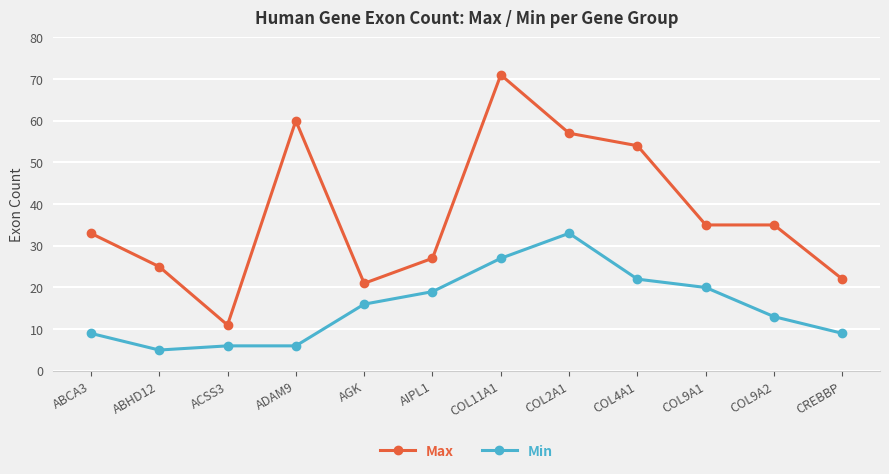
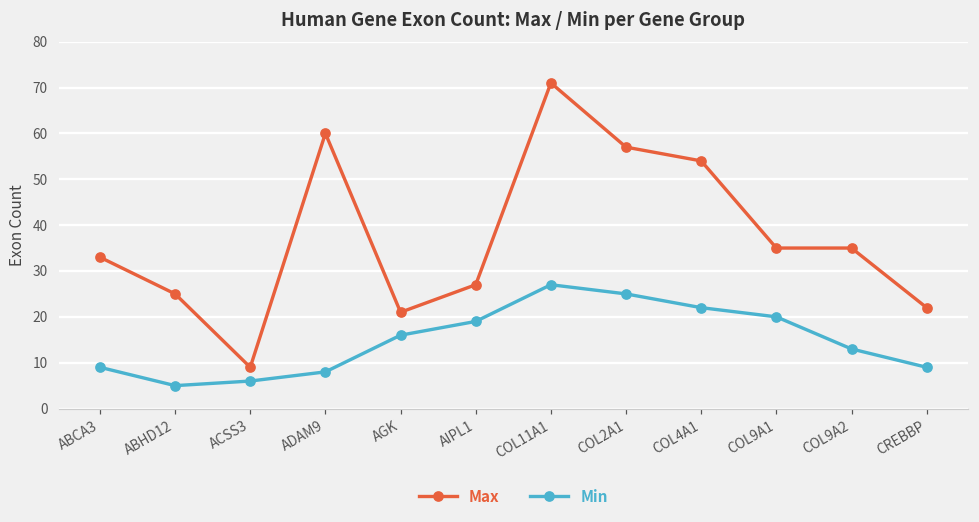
  {
    "Max": {
      "ABCA3": 33,
      "ABHD12": 25,
-     "ACSS3": 11,
+     "ACSS3": 9,
      "ADAM9": 60,
      "AGK": 21,
      "AIPL1": 27,
      "COL11A1": 71,
      "COL2A1": 57,
      "COL4A1": 54,
      "COL9A1": 35,
      "COL9A2": 35,
      "CREBBP": 22
    },
    "Min": {
      "ABCA3": 9,
      "ABHD12": 5,
      "ACSS3": 6,
-     "ADAM9": 6,
+     "ADAM9": 8,
      "AGK": 16,
      "AIPL1": 19,
      "COL11A1": 27,
-     "COL2A1": 33,
+     "COL2A1": 25,
      "COL4A1": 22,
      "COL9A1": 20,
      "COL9A2": 13,
      "CREBBP": 9
    }
  }
